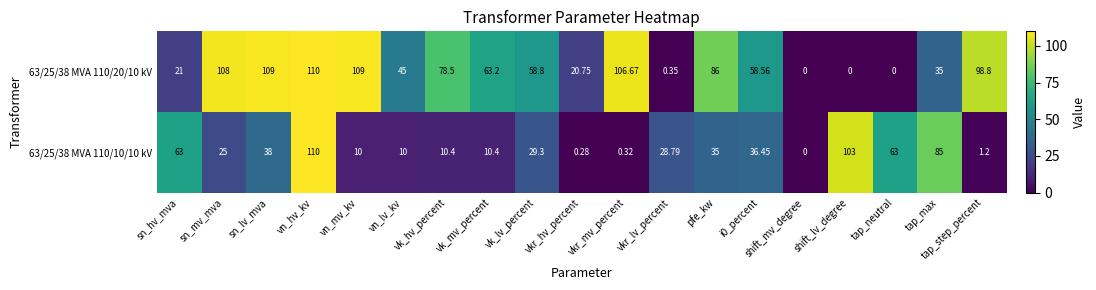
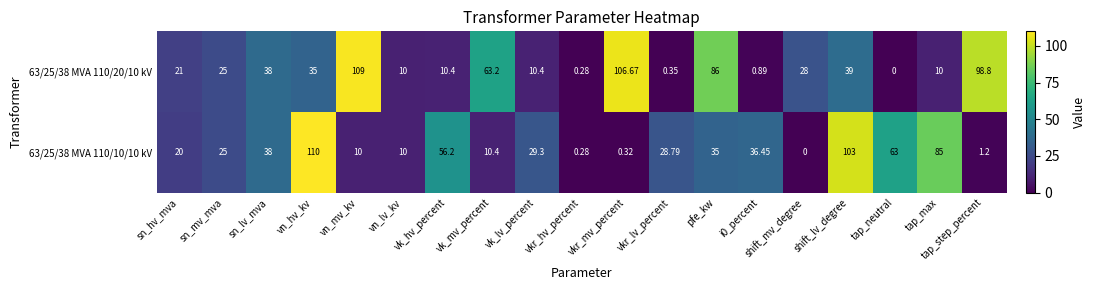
  {
    "63/25/38 MVA 110/20/10 kV": {
      "sn_hv_mva": 21,
-     "sn_mv_mva": 108,
-     "sn_lv_mva": 109,
-     "vn_hv_kv": 110,
+     "sn_mv_mva": 25,
+     "sn_lv_mva": 38,
+     "vn_hv_kv": 35,
      "vn_mv_kv": 109,
-     "vn_lv_kv": 45,
-     "vk_hv_percent": 78.5,
+     "vn_lv_kv": 10,
+     "vk_hv_percent": 10.4,
      "vk_mv_percent": 63.2,
-     "vk_lv_percent": 58.8,
-     "vkr_hv_percent": 20.75,
+     "vk_lv_percent": 10.4,
+     "vkr_hv_percent": 0.28,
      "vkr_mv_percent": 106.67,
      "vkr_lv_percent": 0.35,
      "pfe_kw": 86,
-     "i0_percent": 58.56,
-     "shift_mv_degree": 0,
-     "shift_lv_degree": 0,
+     "i0_percent": 0.89,
+     "shift_mv_degree": 28,
+     "shift_lv_degree": 39,
      "tap_neutral": 0,
-     "tap_max": 35,
+     "tap_max": 10,
      "tap_step_percent": 98.8
    },
    "63/25/38 MVA 110/10/10 kV": {
-     "sn_hv_mva": 63,
+     "sn_hv_mva": 20,
      "sn_mv_mva": 25,
      "sn_lv_mva": 38,
      "vn_hv_kv": 110,
      "vn_mv_kv": 10,
      "vn_lv_kv": 10,
-     "vk_hv_percent": 10.4,
+     "vk_hv_percent": 56.2,
      "vk_mv_percent": 10.4,
      "vk_lv_percent": 29.3,
      "vkr_hv_percent": 0.28,
      "vkr_mv_percent": 0.32,
      "vkr_lv_percent": 28.79,
      "pfe_kw": 35,
      "i0_percent": 36.45,
      "shift_mv_degree": 0,
      "shift_lv_degree": 103,
      "tap_neutral": 63,
      "tap_max": 85,
      "tap_step_percent": 1.2
    }
  }
